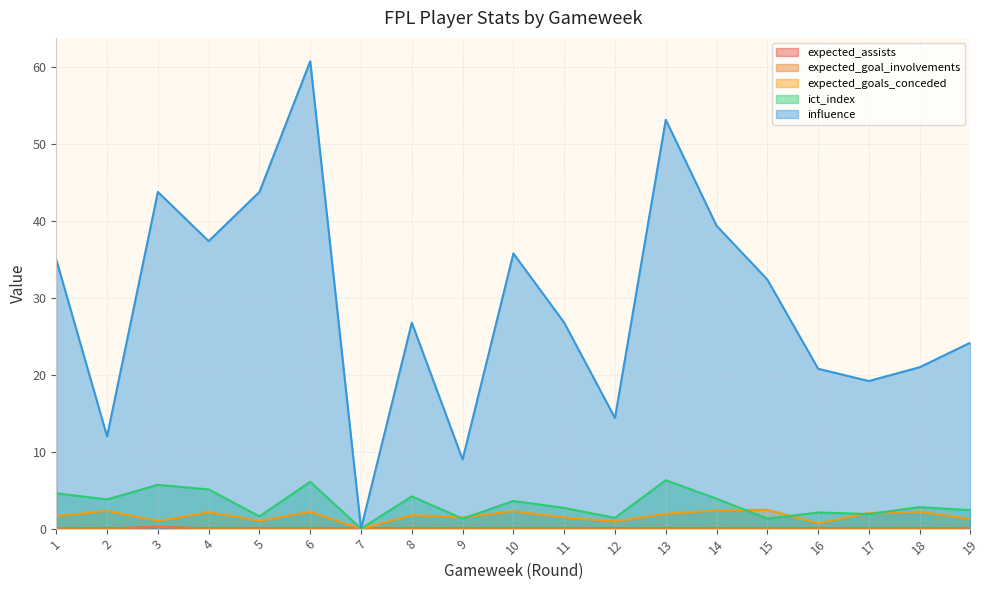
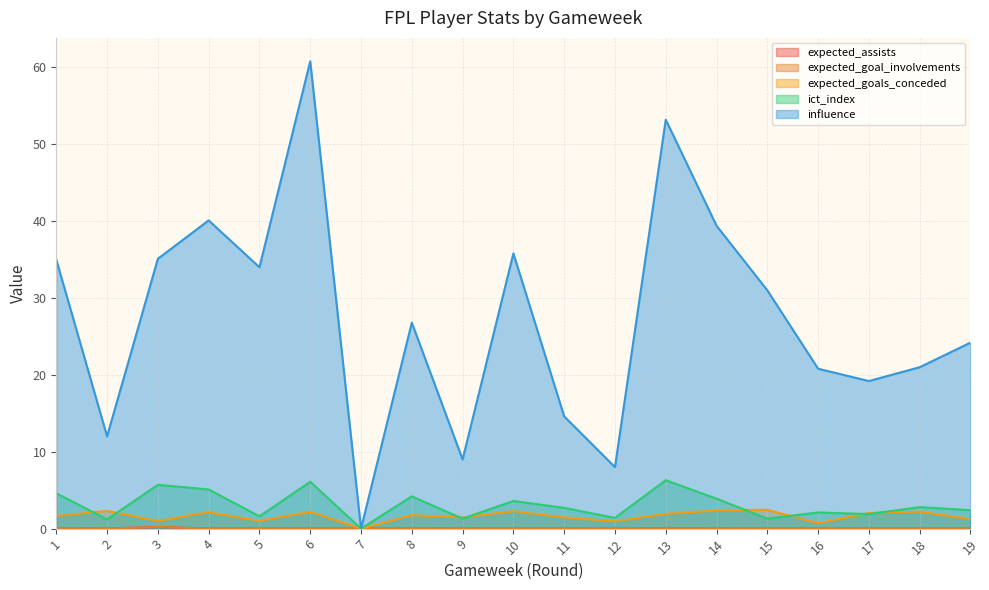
  {
    "ict_index": {
      "1": 5,
-     "2": 4,
+     "2": 1,
      "3": 6,
      "4": 5,
      "5": 2,
      "6": 6,
      "8": 4,
      "10": 4,
      "11": 3,
      "12": 1,
      "13": 6,
      "14": 4,
      "15": 1,
      "16": 2,
      "18": 3,
      "19": 2
    },
    "influence": {
      "1": 35,
      "2": 12,
-     "3": 44,
-     "4": 37,
-     "5": 44,
+     "3": 35,
+     "4": 40,
+     "5": 34,
      "6": 61,
      "8": 27,
      "9": 9,
      "10": 36,
-     "11": 27,
-     "12": 14,
+     "11": 15,
+     "12": 8,
      "13": 53,
      "14": 39,
-     "15": 32,
+     "15": 31,
      "16": 21,
      "17": 19,
      "18": 21,
      "19": 24
    }
  }
